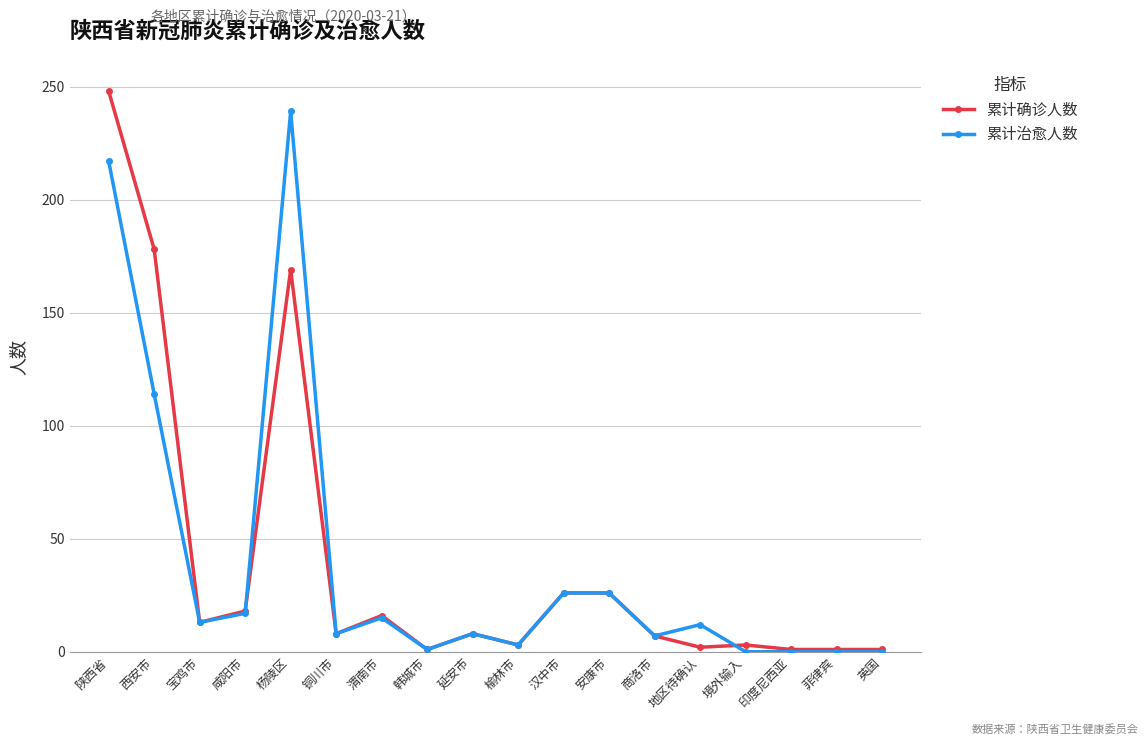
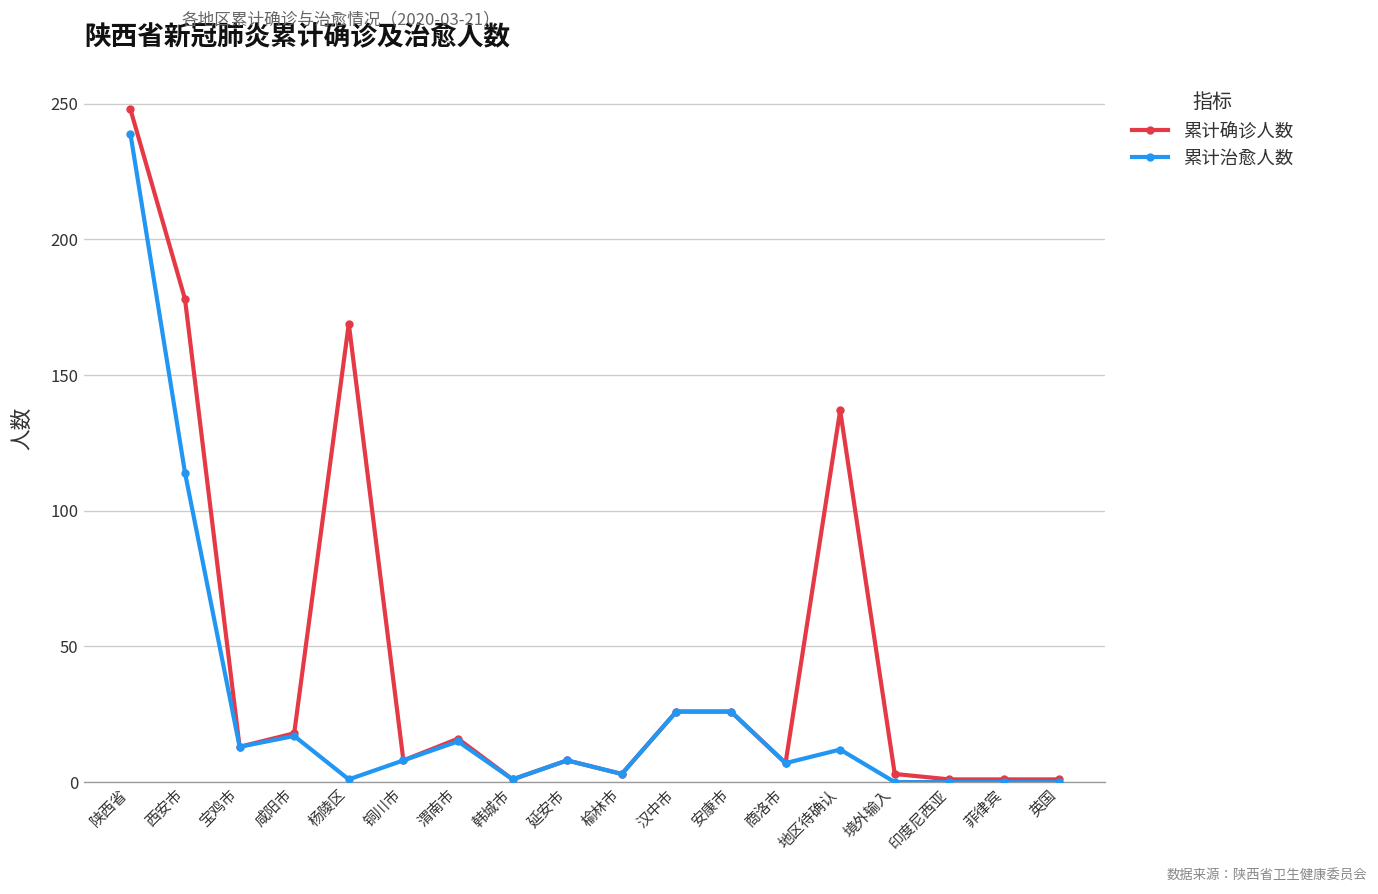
  {
    "累计确诊人数": {
      "陕西省": 248,
      "西安市": 178,
      "杨陵区": 169,
-     "地区待确认": 2,
+     "地区待确认": 137,
      "境外输入": 3
    },
    "累计治愈人数": {
-     "陕西省": 217,
+     "陕西省": 239,
      "西安市": 114,
-     "杨陵区": 239,
+     "杨陵区": 1,
      "地区待确认": 12,
      "境外输入": 0
    }
  }
